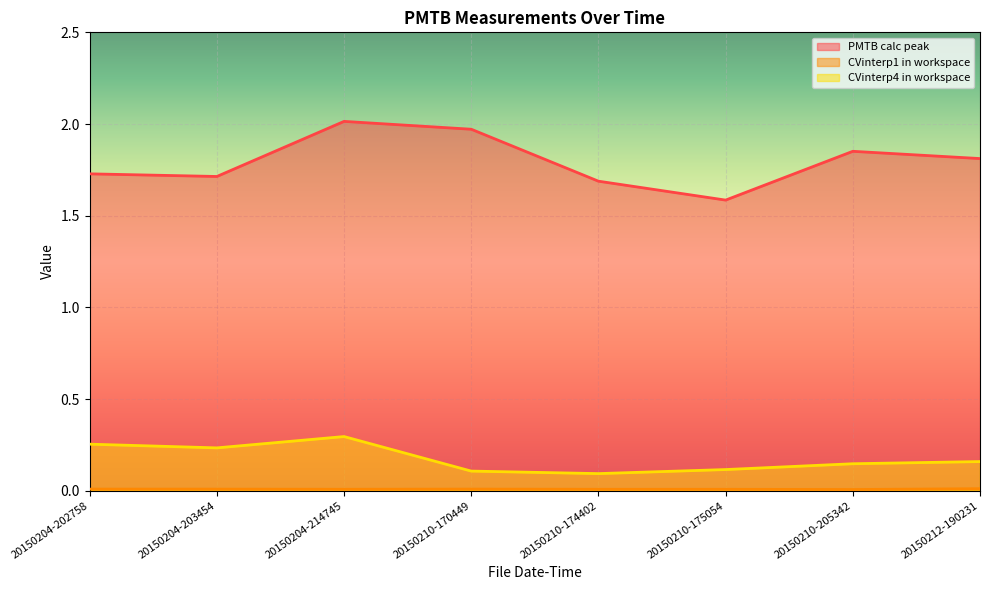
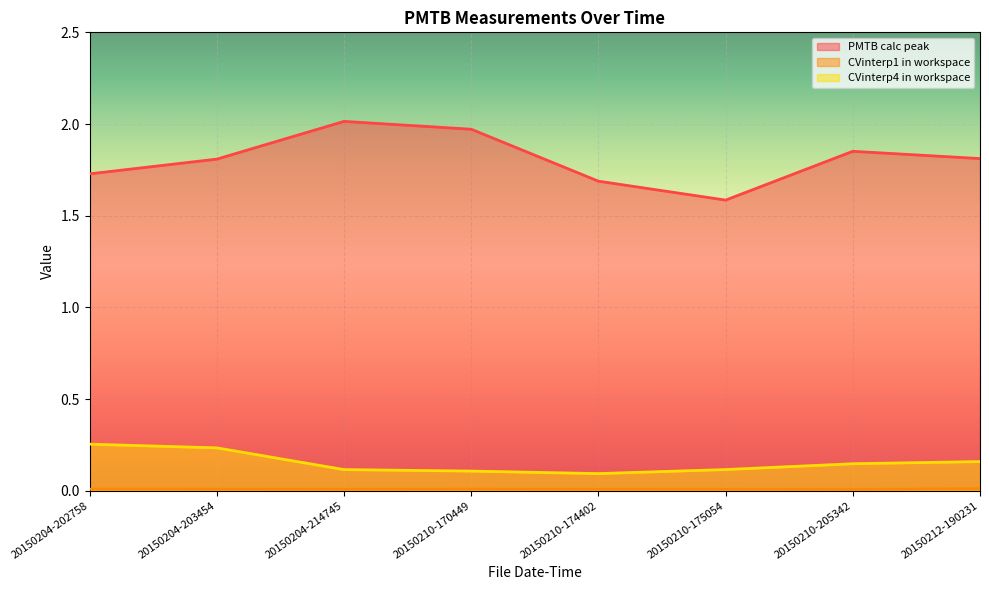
  {
    "PMTB calc peak": {
      "20150204-202758": 1.73,
-     "20150204-203454": 1.71,
+     "20150204-203454": 1.81,
      "20150204-214745": 2.01,
      "20150210-170449": 1.97,
      "20150210-174402": 1.69,
      "20150210-175054": 1.59,
      "20150210-205342": 1.85,
      "20150212-190231": 1.81
    },
    "CVinterp1 in workspace": {
      "20150204-202758": 0.01,
      "20150204-203454": 0.01,
      "20150204-214745": 0.01,
      "20150210-170449": 0.01,
      "20150210-174402": 0.01,
      "20150210-175054": 0.01,
      "20150210-205342": 0.01,
      "20150212-190231": 0.01
    },
    "CVinterp4 in workspace": {
      "20150204-202758": 0.25,
      "20150204-203454": 0.23,
-     "20150204-214745": 0.30,
+     "20150204-214745": 0.12,
      "20150210-170449": 0.11,
      "20150210-174402": 0.09,
      "20150210-175054": 0.12,
      "20150210-205342": 0.15,
      "20150212-190231": 0.16
    }
  }
